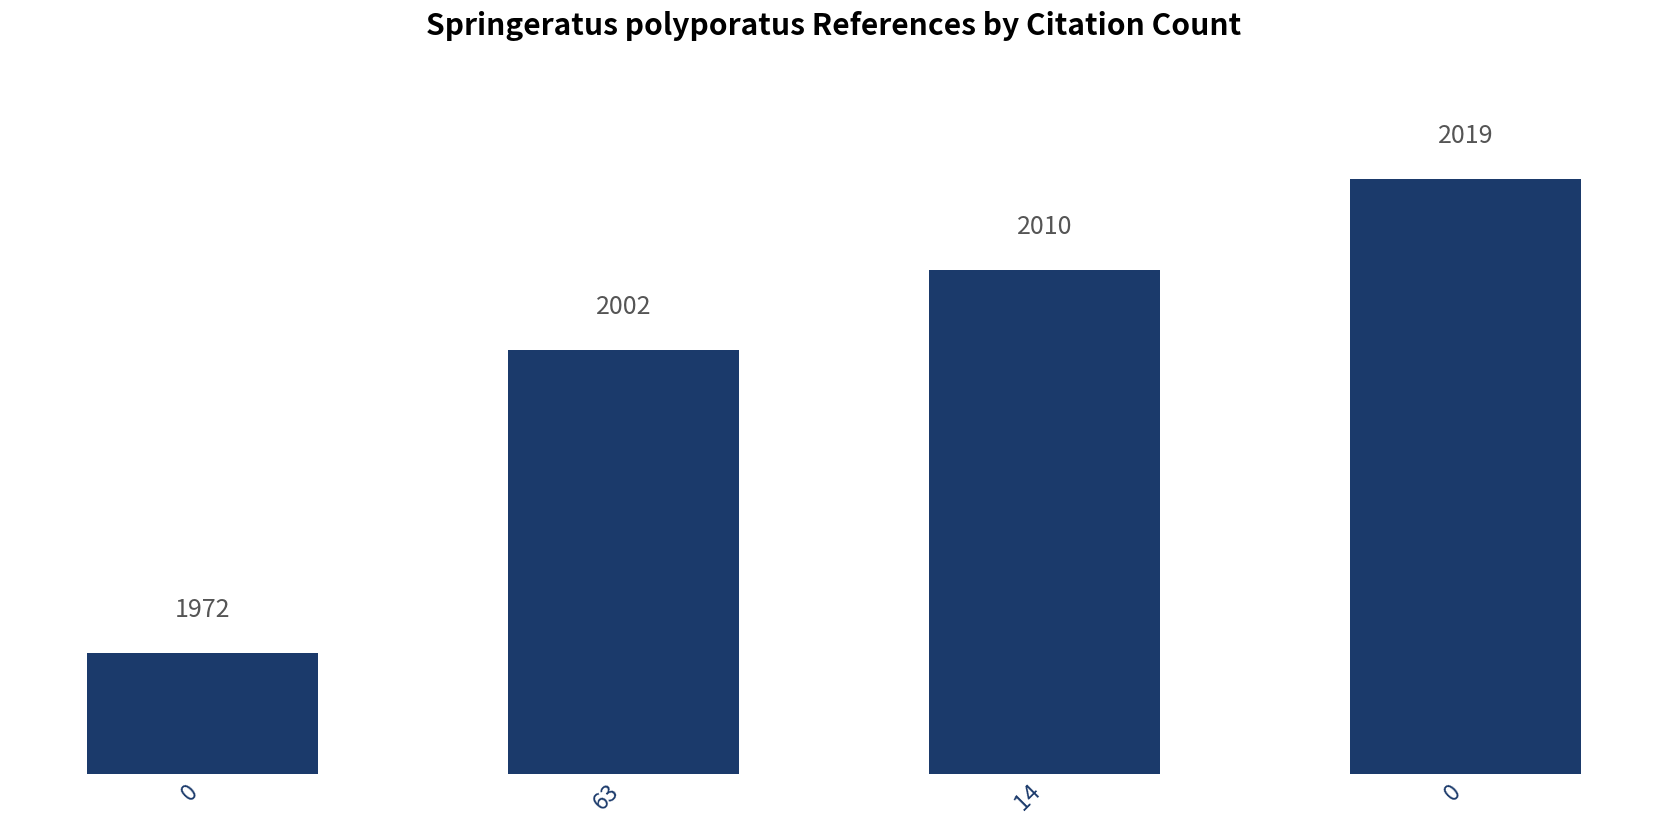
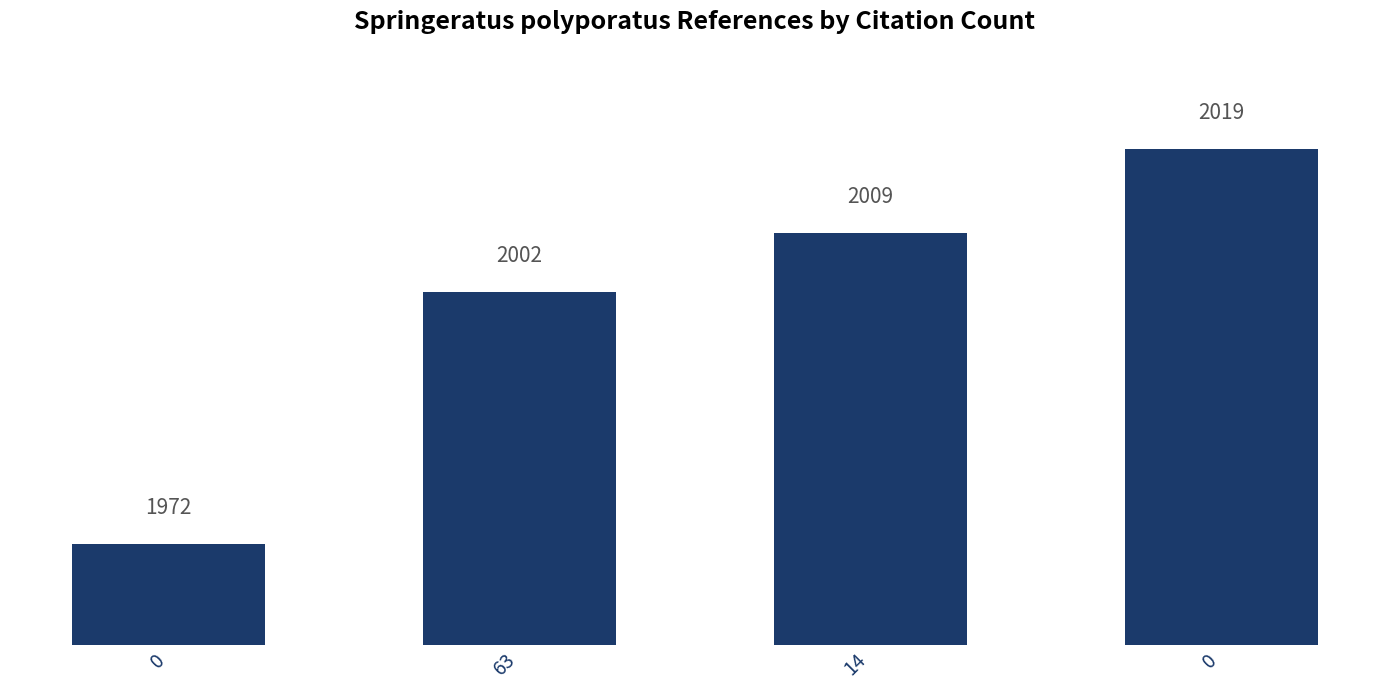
  {
-   "14": 2010
+   "14": 2009
  }
